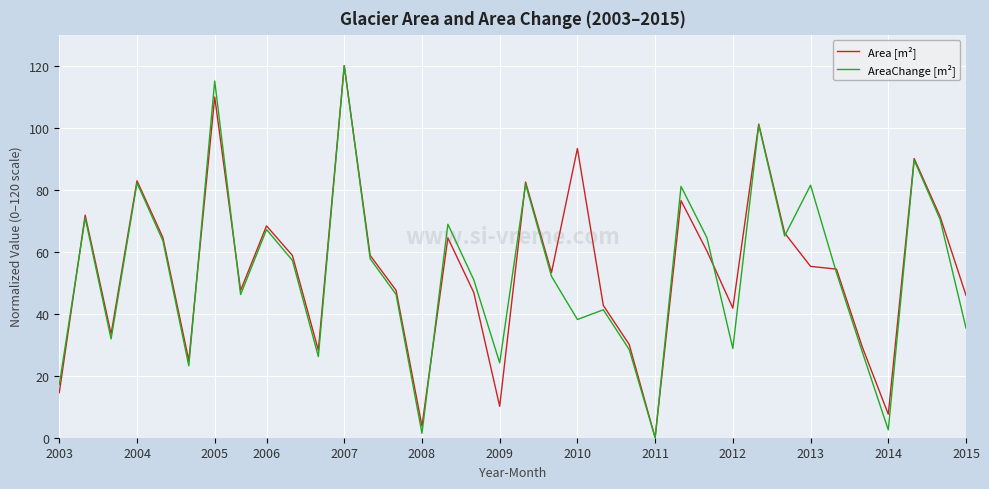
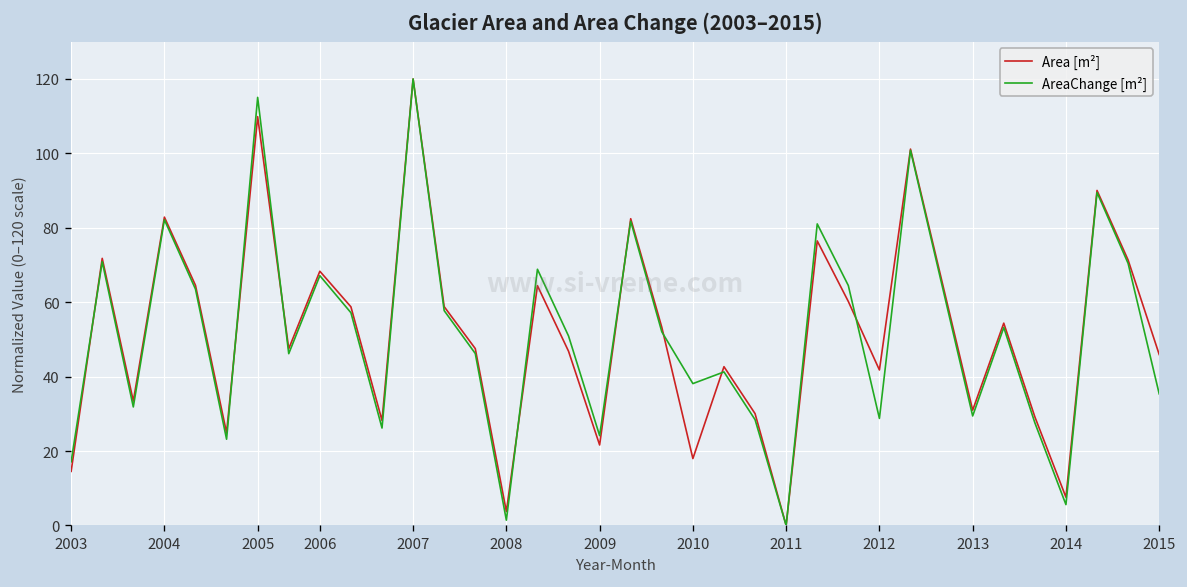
  {
    "Area [m²]": {
      "2003": 15,
      "2005": 110,
      "2006": 68,
      "2008": 4,
-     "2009": 10,
-     "2010": 93,
+     "2009": 22,
+     "2010": 18,
      "2012": 42,
-     "2013": 55,
+     "2013": 31,
      "2014": 8,
      "2015": 46
    },
    "AreaChange [m²]": {
      "2003": 17,
      "2005": 115,
      "2006": 67,
      "2008": 1,
      "2009": 24,
      "2010": 38,
      "2012": 29,
-     "2013": 81,
-     "2014": 3,
+     "2013": 29,
+     "2014": 6,
      "2015": 35
    }
  }
